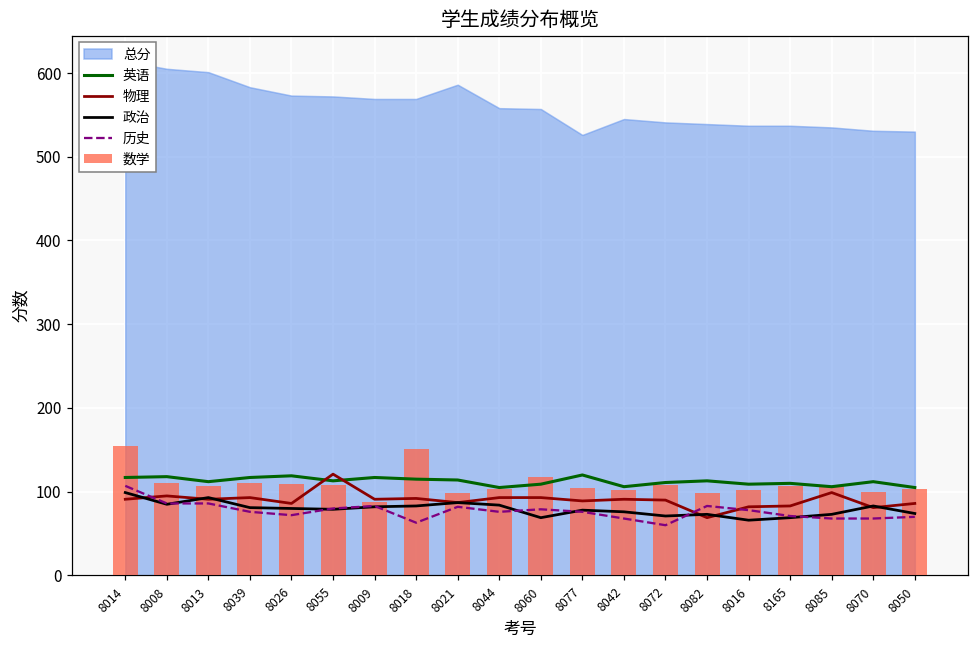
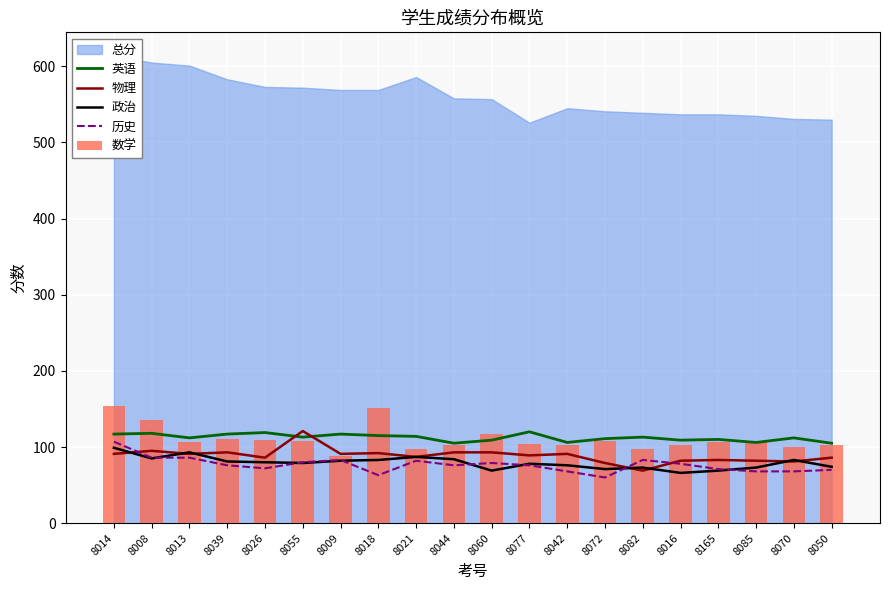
  {
    "数学": {
      "8014": 150,
-     "8008": 110,
+     "8008": 140,
      "8013": 110,
      "8039": 110,
      "8026": 110,
      "8055": 110,
      "8009": 90,
      "8018": 150,
      "8021": 100,
      "8044": 100,
      "8060": 120,
      "8077": 100,
      "8042": 100,
      "8072": 110,
      "8082": 100,
      "8016": 100,
      "8165": 110,
      "8085": 110,
      "8070": 100,
      "8050": 100
    },
    "英语": {
      "8014": 120,
      "8008": 120,
      "8013": 110,
      "8039": 120,
      "8026": 120,
      "8055": 110,
      "8009": 120,
      "8018": 120,
      "8021": 110,
      "8044": 110,
      "8060": 110,
      "8077": 120,
      "8042": 110,
      "8072": 110,
      "8082": 110,
      "8016": 110,
      "8165": 110,
      "8085": 110,
      "8070": 110,
      "8050": 110
    },
    "总分": {
      "8008": 610,
      "8013": 600,
      "8039": 580,
      "8026": 570,
      "8055": 570,
      "8009": 570,
      "8018": 570,
      "8021": 590,
      "8044": 560,
      "8060": 560,
      "8077": 530,
      "8042": 550,
      "8072": 540,
      "8082": 540,
      "8016": 540,
      "8165": 540,
      "8085": 540,
      "8070": 530,
      "8050": 530
    },
    "物理": {
      "8014": 90,
      "8008": 100,
      "8039": 90,
      "8026": 90,
      "8055": 120,
      "8009": 90,
      "8018": 90,
      "8044": 90,
      "8060": 90,
      "8077": 90,
      "8042": 90,
-     "8072": 90,
+     "8072": 80,
      "8082": 70,
      "8016": 80,
      "8165": 80,
-     "8085": 100,
+     "8085": 80,
      "8050": 90
    },
    "政治": {
      "8014": 100,
      "8039": 80,
      "8026": 80,
      "8018": 80,
      "8044": 80,
      "8060": 70,
      "8042": 80,
      "8072": 70,
      "8082": 70,
      "8016": 70,
      "8085": 70,
      "8050": 70
    },
    "历史": {
      "8014": 110,
      "8013": 90,
      "8039": 80,
      "8026": 70,
      "8018": 60,
      "8021": 80,
      "8044": 80,
      "8060": 80,
      "8042": 70,
      "8072": 60,
      "8082": 80,
      "8016": 80,
      "8085": 70,
      "8070": 70,
      "8050": 70
    }
  }
